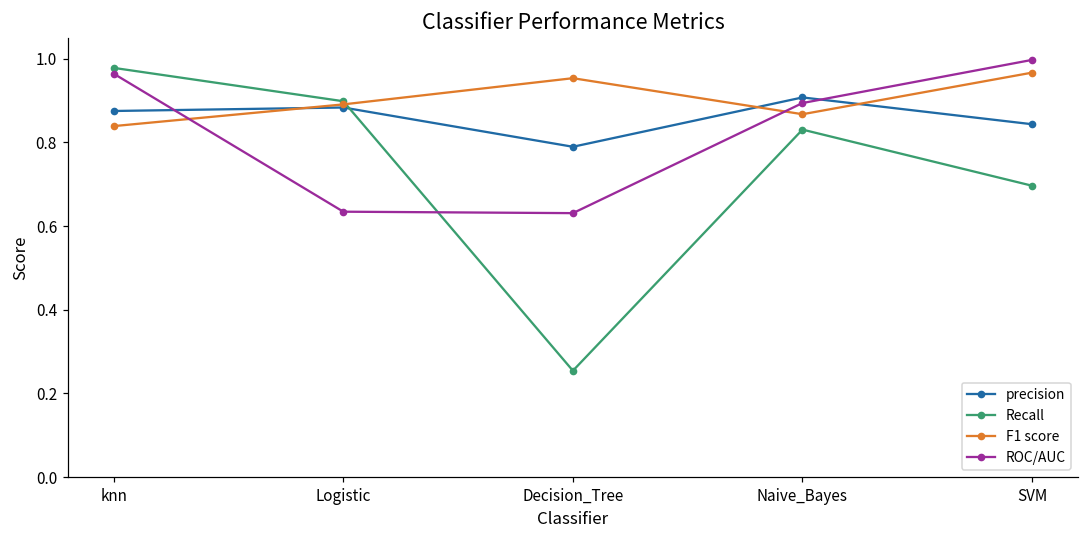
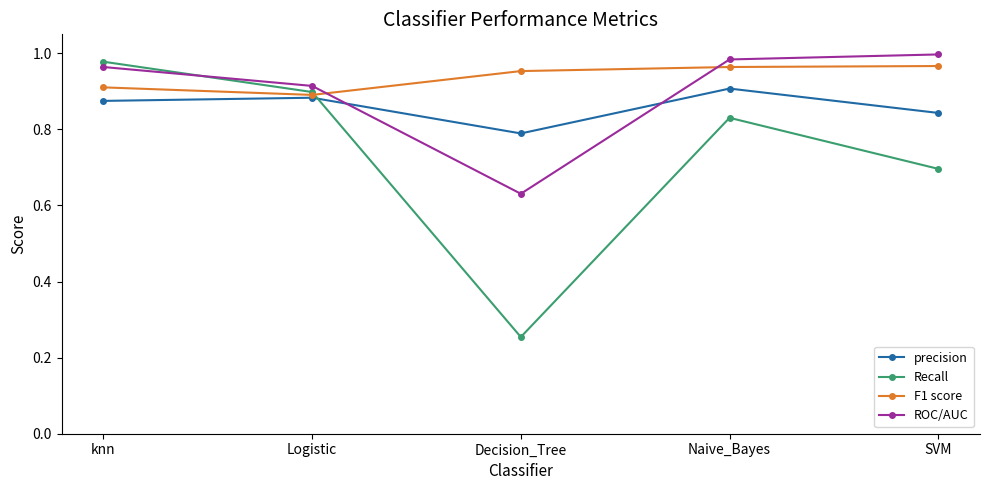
  {
    "precision": {
      "knn": 0.88,
      "Logistic": 0.88,
      "Decision_Tree": 0.79,
      "Naive_Bayes": 0.91,
      "SVM": 0.84
    },
    "Recall": {
      "knn": 0.98,
      "Logistic": 0.90,
      "Decision_Tree": 0.25,
      "Naive_Bayes": 0.83,
      "SVM": 0.70
    },
    "F1 score": {
-     "knn": 0.84,
+     "knn": 0.91,
      "Logistic": 0.89,
      "Decision_Tree": 0.95,
-     "Naive_Bayes": 0.87,
+     "Naive_Bayes": 0.96,
      "SVM": 0.97
    },
    "ROC/AUC": {
      "knn": 0.96,
-     "Logistic": 0.63,
+     "Logistic": 0.91,
      "Decision_Tree": 0.63,
-     "Naive_Bayes": 0.89,
+     "Naive_Bayes": 0.98,
      "SVM": 1.00
    }
  }
